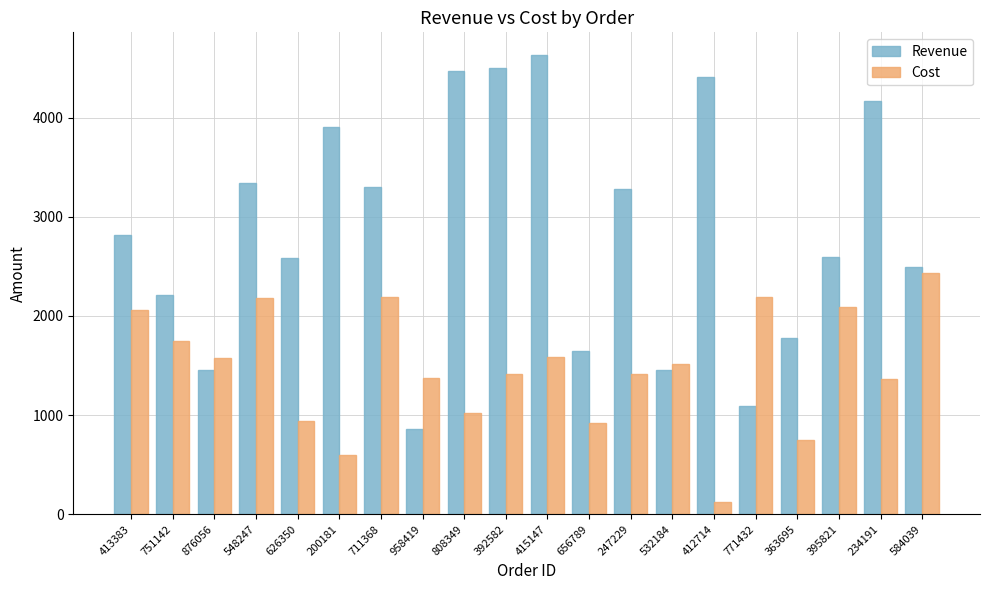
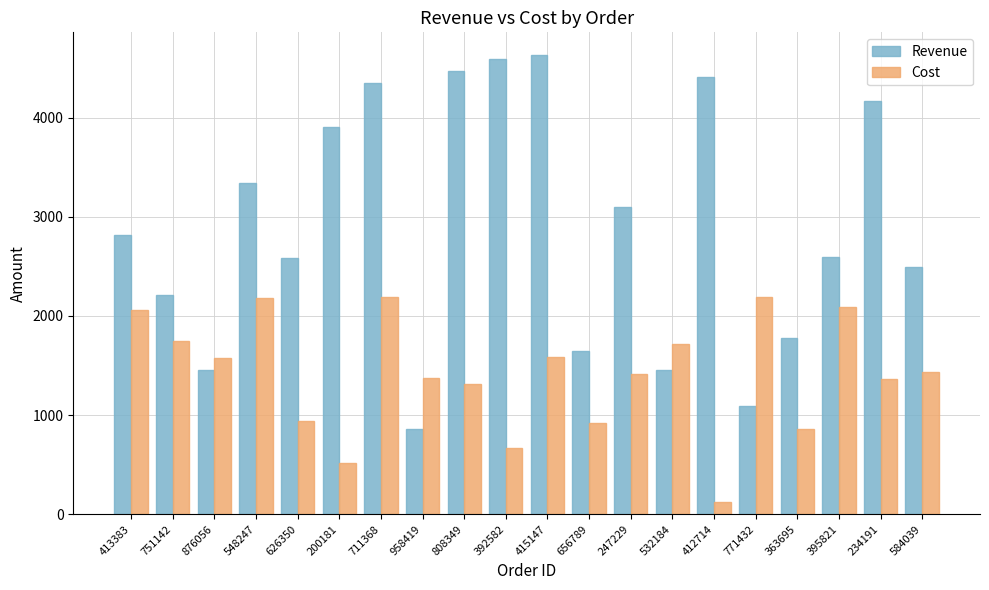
  {
    "Revenue": {
      "413383": 2800,
      "751142": 2200,
      "876056": 1500,
      "548247": 3300,
      "626350": 2600,
      "200181": 3900,
-     "711368": 3300,
+     "711368": 4300,
      "958419": 900,
      "808349": 4500,
-     "392582": 4500,
+     "392582": 4600,
      "415147": 4600,
      "656789": 1600,
-     "247229": 3300,
+     "247229": 3100,
      "532184": 1500,
      "412714": 4400,
      "771432": 1100,
      "363695": 1800,
      "395821": 2600,
      "234191": 4200,
      "584039": 2500
    },
    "Cost": {
      "413383": 2100,
      "751142": 1700,
      "876056": 1600,
      "548247": 2200,
      "626350": 900,
-     "200181": 600,
+     "200181": 500,
      "711368": 2200,
      "958419": 1400,
-     "808349": 1000,
-     "392582": 1400,
+     "808349": 1300,
+     "392582": 700,
      "415147": 1600,
      "656789": 900,
      "247229": 1400,
-     "532184": 1500,
+     "532184": 1700,
      "412714": 100,
      "771432": 2200,
-     "363695": 800,
+     "363695": 900,
      "395821": 2100,
      "234191": 1400,
-     "584039": 2400
+     "584039": 1400
    }
  }
